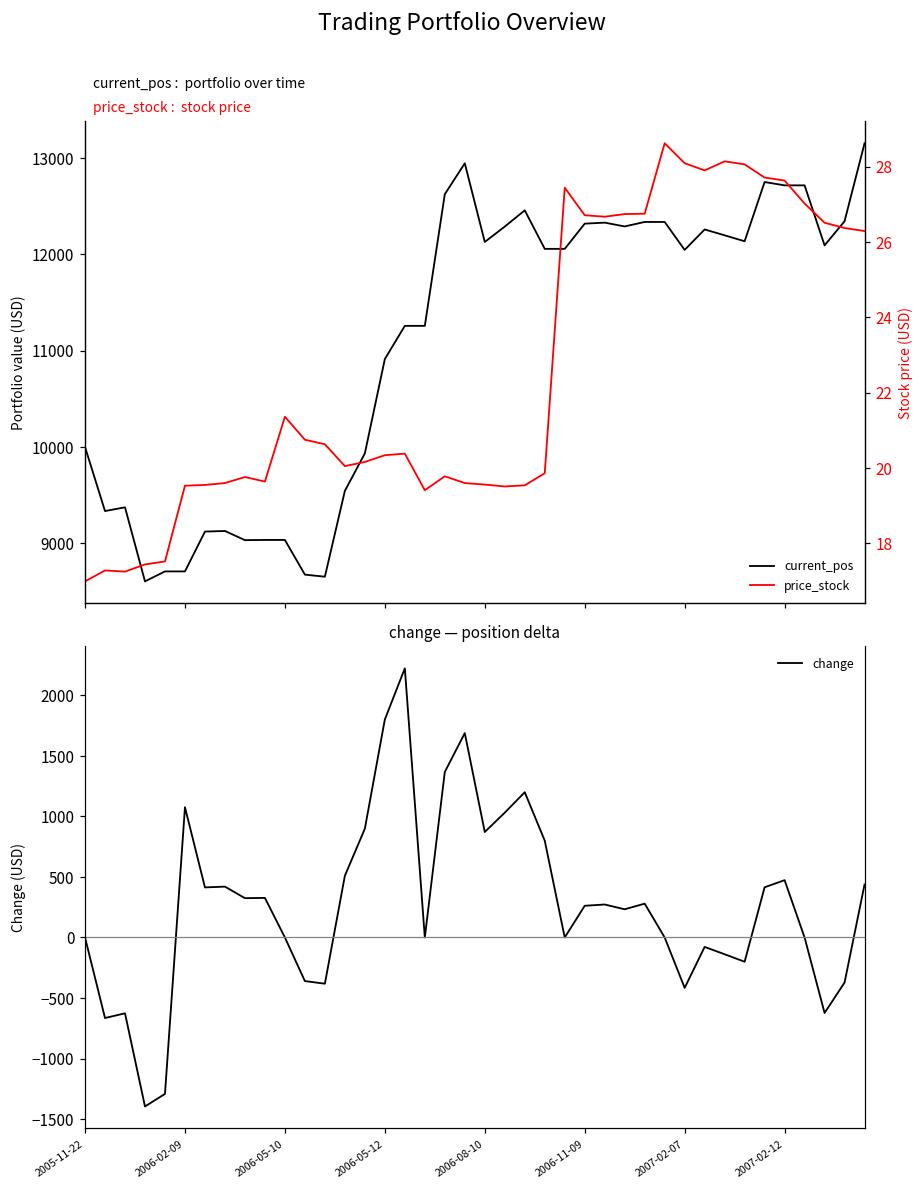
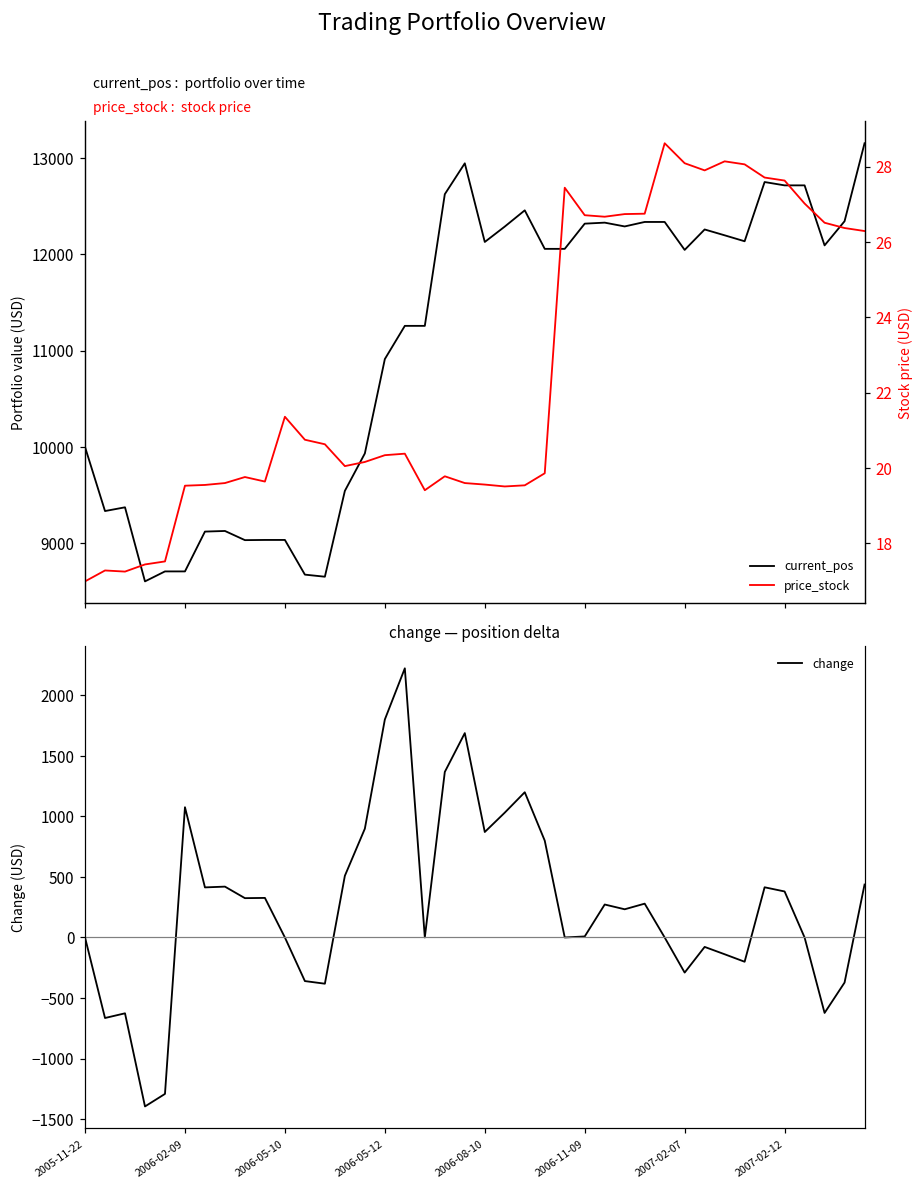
  {
    "change — position delta": {
      "2005-11-22": 0,
      "2006-02-09": 1080,
      "2006-05-10": 0,
      "2006-05-12": 1800,
      "2006-08-10": 870,
-     "2006-11-09": 260,
-     "2007-02-07": -420,
-     "2007-02-12": 470
+     "2006-11-09": 10,
+     "2007-02-07": -290,
+     "2007-02-12": 380
    }
  }
